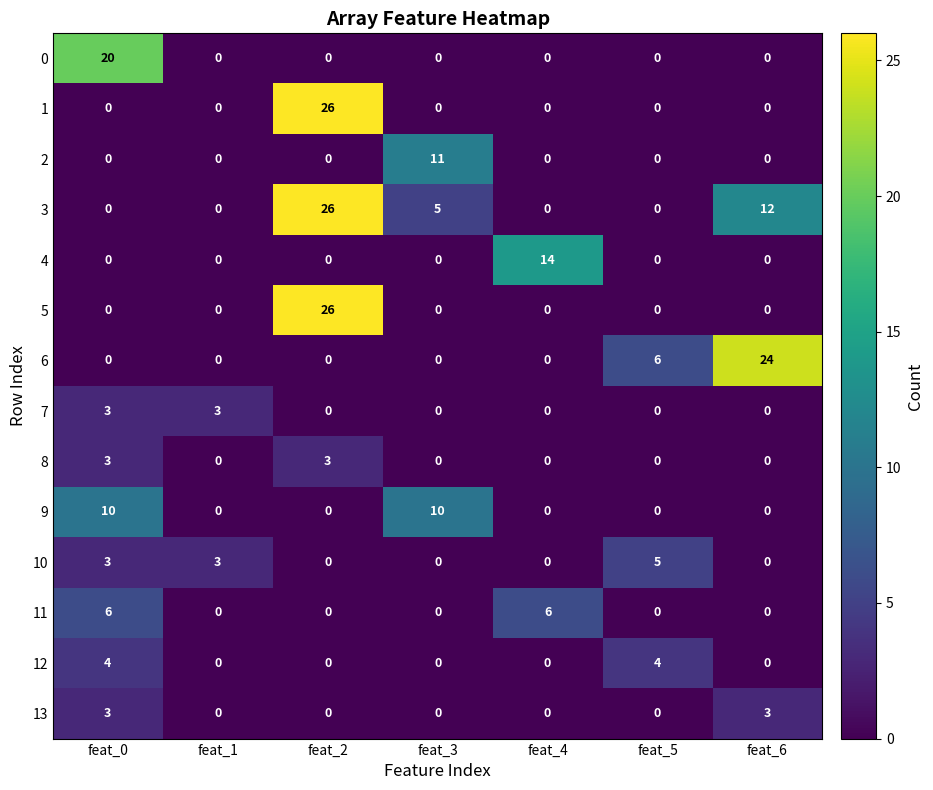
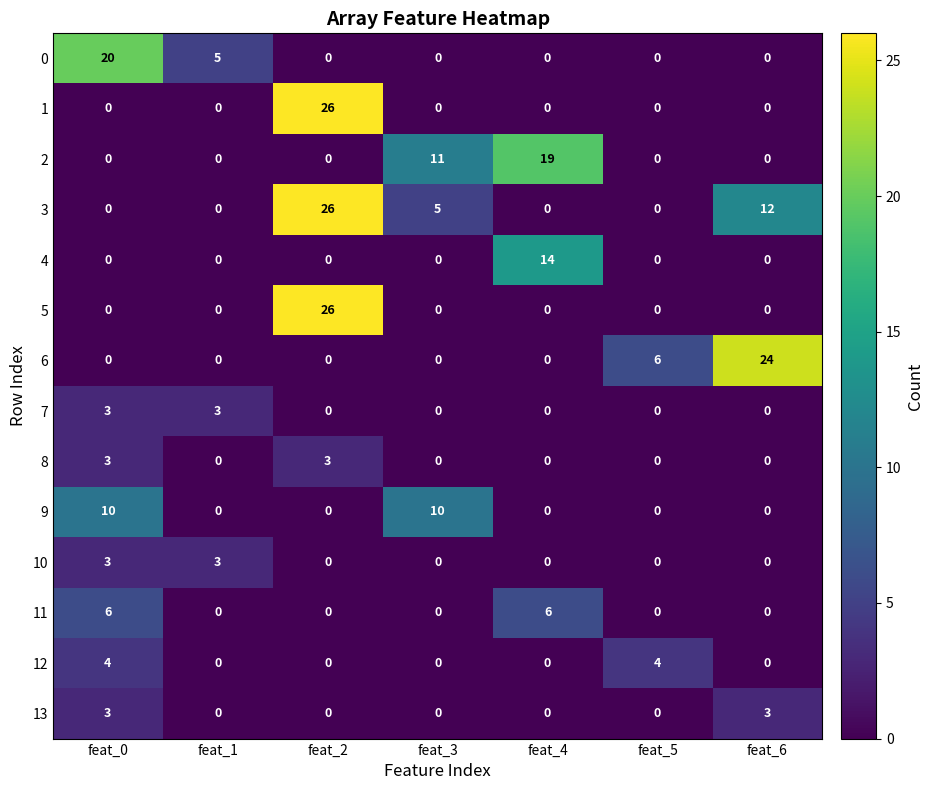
  {
    "0": {
      "feat_0": 20,
-     "feat_1": 0,
+     "feat_1": 5,
      "feat_2": 0,
      "feat_3": 0,
      "feat_4": 0,
      "feat_5": 0,
      "feat_6": 0
    },
    "1": {
      "feat_0": 0,
      "feat_1": 0,
      "feat_2": 26,
      "feat_3": 0,
      "feat_4": 0,
      "feat_5": 0,
      "feat_6": 0
    },
    "2": {
      "feat_0": 0,
      "feat_1": 0,
      "feat_2": 0,
      "feat_3": 11,
-     "feat_4": 0,
+     "feat_4": 19,
      "feat_5": 0,
      "feat_6": 0
    },
    "3": {
      "feat_0": 0,
      "feat_1": 0,
      "feat_2": 26,
      "feat_3": 5,
      "feat_4": 0,
      "feat_5": 0,
      "feat_6": 12
    },
    "4": {
      "feat_0": 0,
      "feat_1": 0,
      "feat_2": 0,
      "feat_3": 0,
      "feat_4": 14,
      "feat_5": 0,
      "feat_6": 0
    },
    "5": {
      "feat_0": 0,
      "feat_1": 0,
      "feat_2": 26,
      "feat_3": 0,
      "feat_4": 0,
      "feat_5": 0,
      "feat_6": 0
    },
    "6": {
      "feat_0": 0,
      "feat_1": 0,
      "feat_2": 0,
      "feat_3": 0,
      "feat_4": 0,
      "feat_5": 6,
      "feat_6": 24
    },
    "7": {
      "feat_0": 3,
      "feat_1": 3,
      "feat_2": 0,
      "feat_3": 0,
      "feat_4": 0,
      "feat_5": 0,
      "feat_6": 0
    },
    "8": {
      "feat_0": 3,
      "feat_1": 0,
      "feat_2": 3,
      "feat_3": 0,
      "feat_4": 0,
      "feat_5": 0,
      "feat_6": 0
    },
    "9": {
      "feat_0": 10,
      "feat_1": 0,
      "feat_2": 0,
      "feat_3": 10,
      "feat_4": 0,
      "feat_5": 0,
      "feat_6": 0
    },
    "10": {
      "feat_0": 3,
      "feat_1": 3,
      "feat_2": 0,
      "feat_3": 0,
      "feat_4": 0,
-     "feat_5": 5,
+     "feat_5": 0,
      "feat_6": 0
    },
    "11": {
      "feat_0": 6,
      "feat_1": 0,
      "feat_2": 0,
      "feat_3": 0,
      "feat_4": 6,
      "feat_5": 0,
      "feat_6": 0
    },
    "12": {
      "feat_0": 4,
      "feat_1": 0,
      "feat_2": 0,
      "feat_3": 0,
      "feat_4": 0,
      "feat_5": 4,
      "feat_6": 0
    },
    "13": {
      "feat_0": 3,
      "feat_1": 0,
      "feat_2": 0,
      "feat_3": 0,
      "feat_4": 0,
      "feat_5": 0,
      "feat_6": 3
    }
  }
